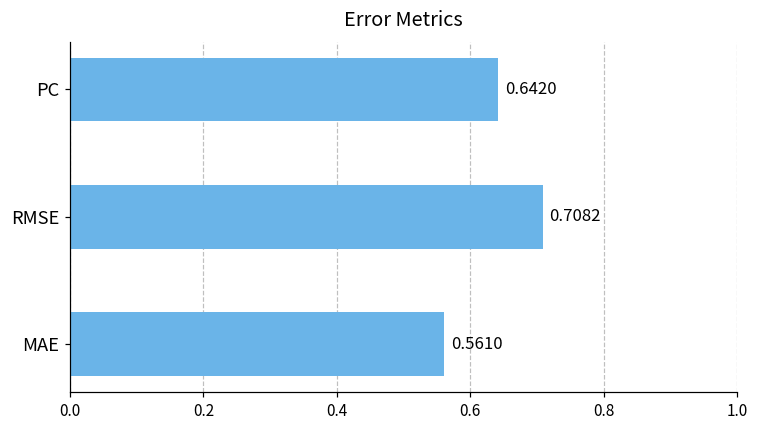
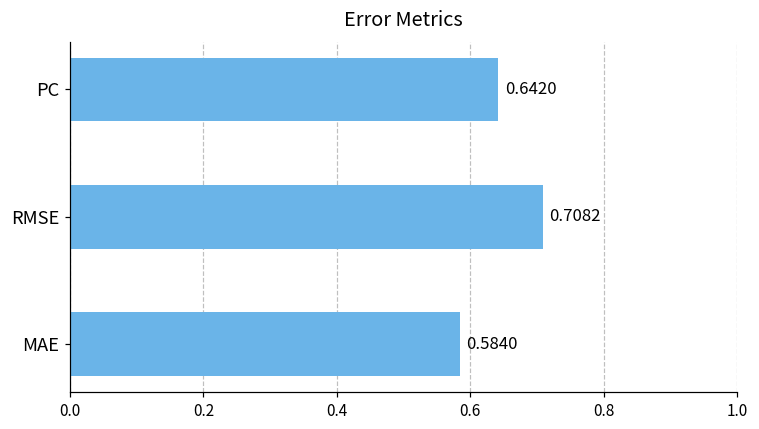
  {
    "PC": 0.6420,
    "RMSE": 0.7082,
-   "MAE": 0.5610
+   "MAE": 0.5840
  }
